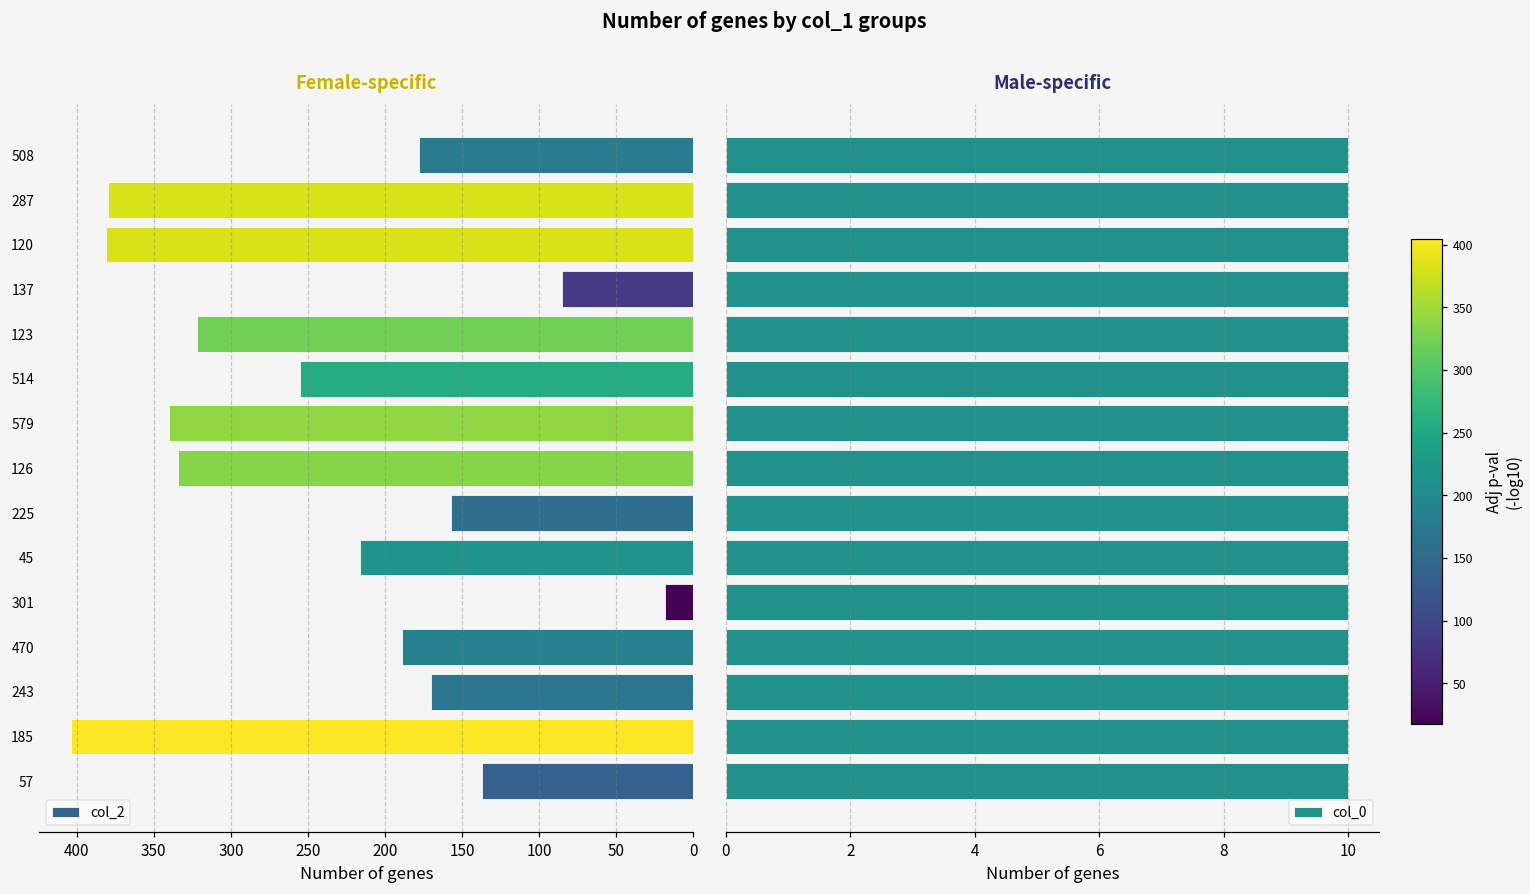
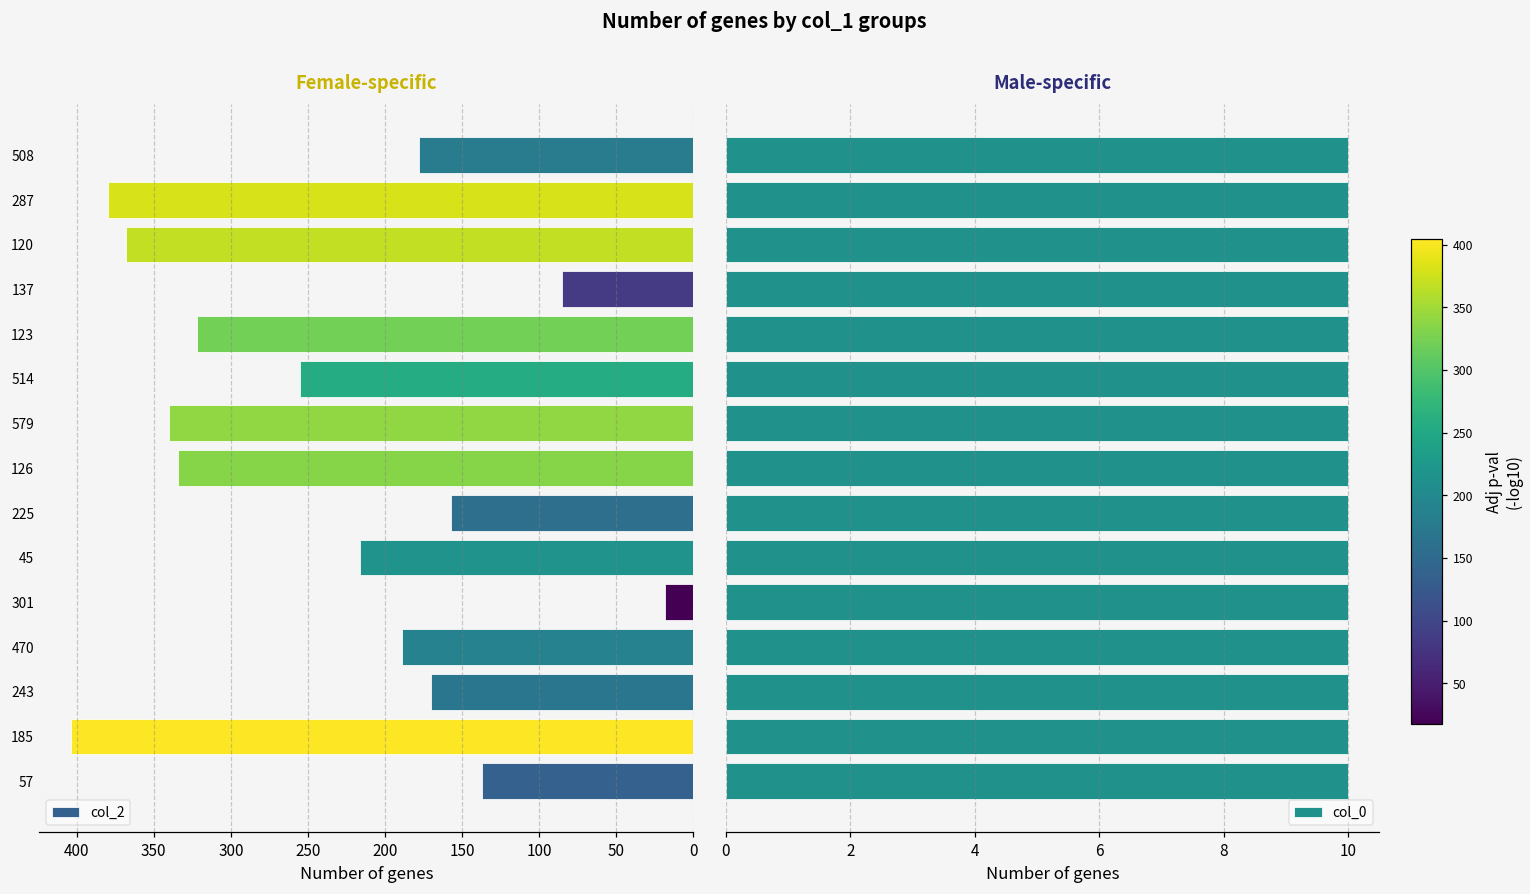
  {
    "Female-specific": {
      "508": 178,
      "287": 380,
-     "120": 381,
+     "120": 368,
      "137": 85,
      "123": 322,
      "514": 255,
      "579": 340,
      "126": 334,
      "225": 157,
      "45": 216,
      "301": 18,
      "470": 189,
      "243": 170,
      "185": 404,
      "57": 137
    }
  }
